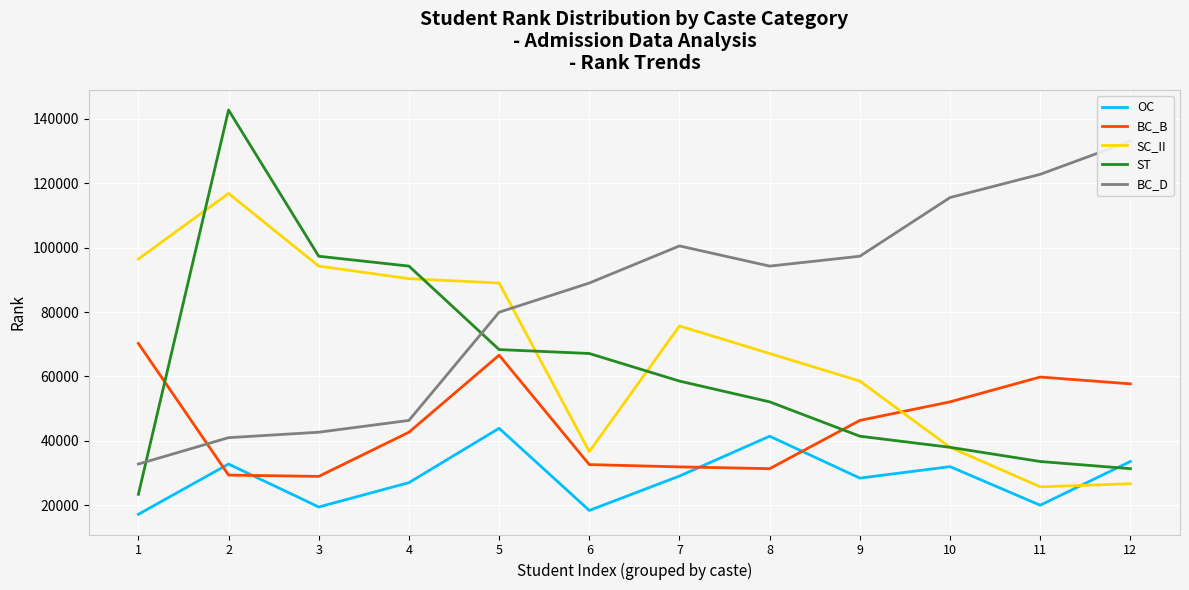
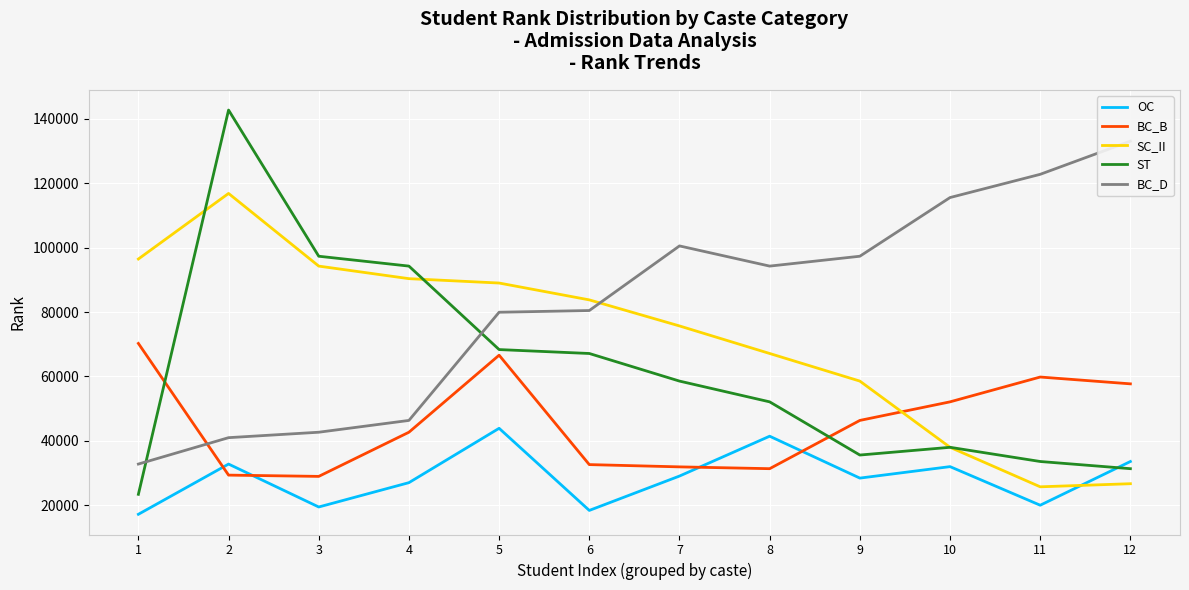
  {
    "OC": {
      "1": 17000,
      "2": 33000,
      "3": 19000,
      "4": 27000,
      "5": 44000,
      "6": 18000,
      "7": 29000,
      "8": 41000,
      "9": 28000,
      "10": 32000,
      "11": 20000,
      "12": 34000
    },
    "BC_B": {
      "1": 70000,
      "2": 29000,
      "3": 29000,
      "4": 43000,
      "5": 67000,
      "6": 33000,
      "7": 32000,
      "8": 31000,
      "9": 46000,
      "10": 52000,
      "11": 60000,
      "12": 58000
    },
    "SC_II": {
      "1": 96000,
      "2": 117000,
      "3": 94000,
      "4": 90000,
      "5": 89000,
-     "6": 37000,
+     "6": 84000,
      "7": 76000,
      "8": 67000,
      "9": 59000,
      "11": 26000,
      "12": 27000
    },
    "ST": {
      "1": 23000,
      "2": 143000,
      "3": 97000,
      "4": 94000,
      "5": 68000,
      "6": 67000,
      "7": 59000,
      "8": 52000,
-     "9": 41000,
+     "9": 36000,
      "11": 34000,
      "12": 31000
    },
    "BC_D": {
      "1": 33000,
      "2": 41000,
      "3": 43000,
      "4": 46000,
      "5": 80000,
-     "6": 89000,
+     "6": 80000,
      "7": 101000,
      "8": 94000,
      "9": 97000,
      "10": 116000,
      "11": 123000
    }
  }
